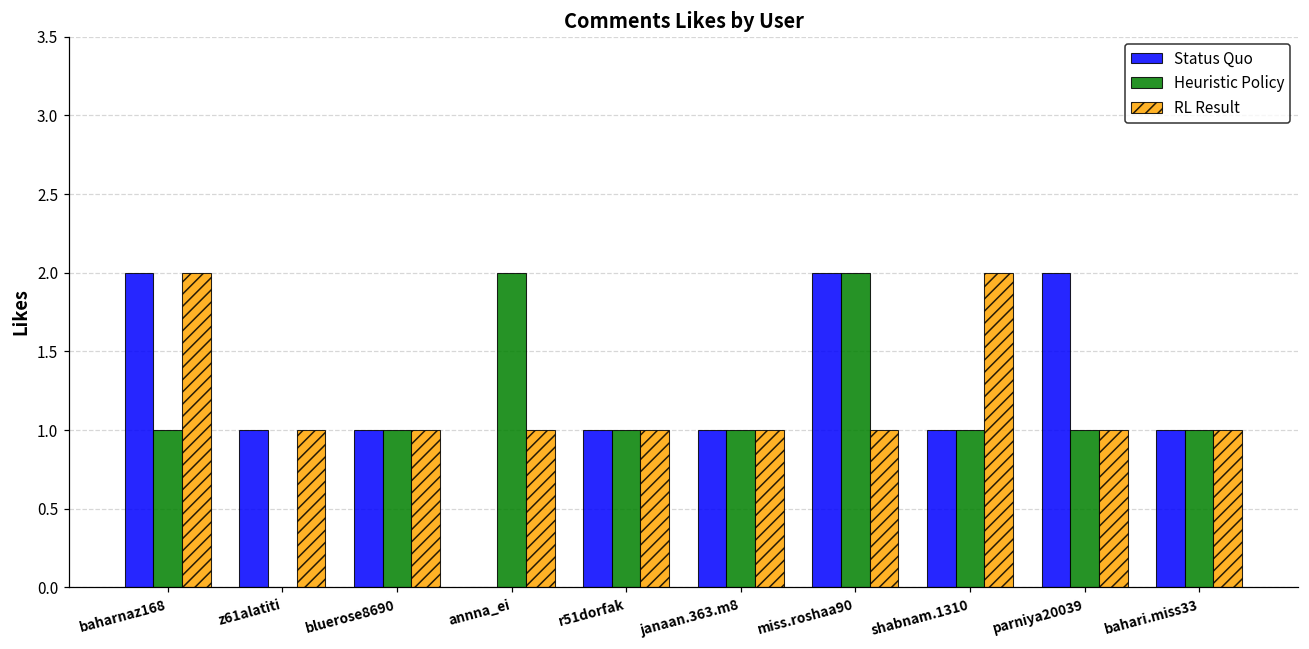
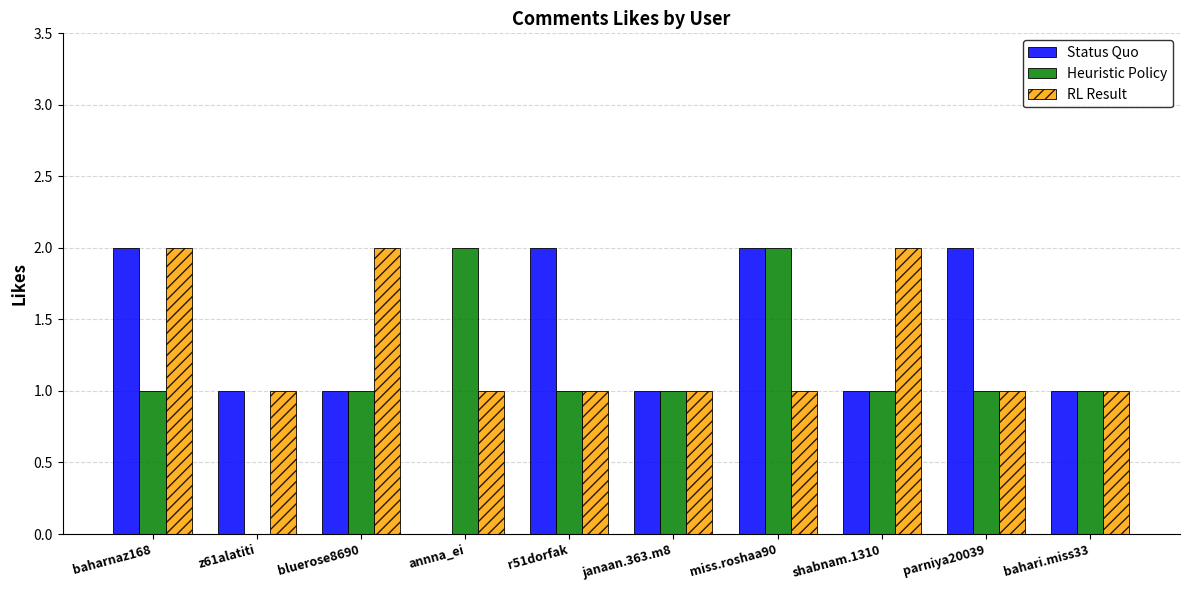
  {
    "Status Quo": {
      "baharnaz168": 2,
      "z61alatiti": 1,
      "bluerose8690": 1,
      "annna_ei": 0,
-     "r51dorfak": 1,
+     "r51dorfak": 2,
      "janaan.363.m8": 1,
      "miss.roshaa90": 2,
      "shabnam.1310": 1,
      "parniya20039": 2,
      "bahari.miss33": 1
    },
    "Heuristic Policy": {
      "baharnaz168": 1,
      "z61alatiti": 0,
      "bluerose8690": 1,
      "annna_ei": 2,
      "r51dorfak": 1,
      "janaan.363.m8": 1,
      "miss.roshaa90": 2,
      "shabnam.1310": 1,
      "parniya20039": 1,
      "bahari.miss33": 1
    },
    "RL Result": {
      "baharnaz168": 2,
      "z61alatiti": 1,
-     "bluerose8690": 1,
+     "bluerose8690": 2,
      "annna_ei": 1,
      "r51dorfak": 1,
      "janaan.363.m8": 1,
      "miss.roshaa90": 1,
      "shabnam.1310": 2,
      "parniya20039": 1,
      "bahari.miss33": 1
    }
  }
